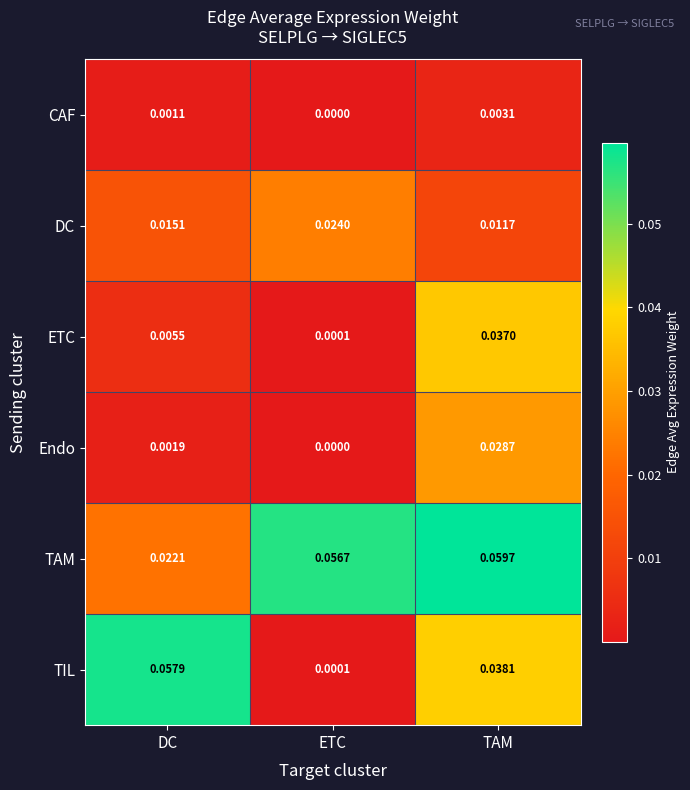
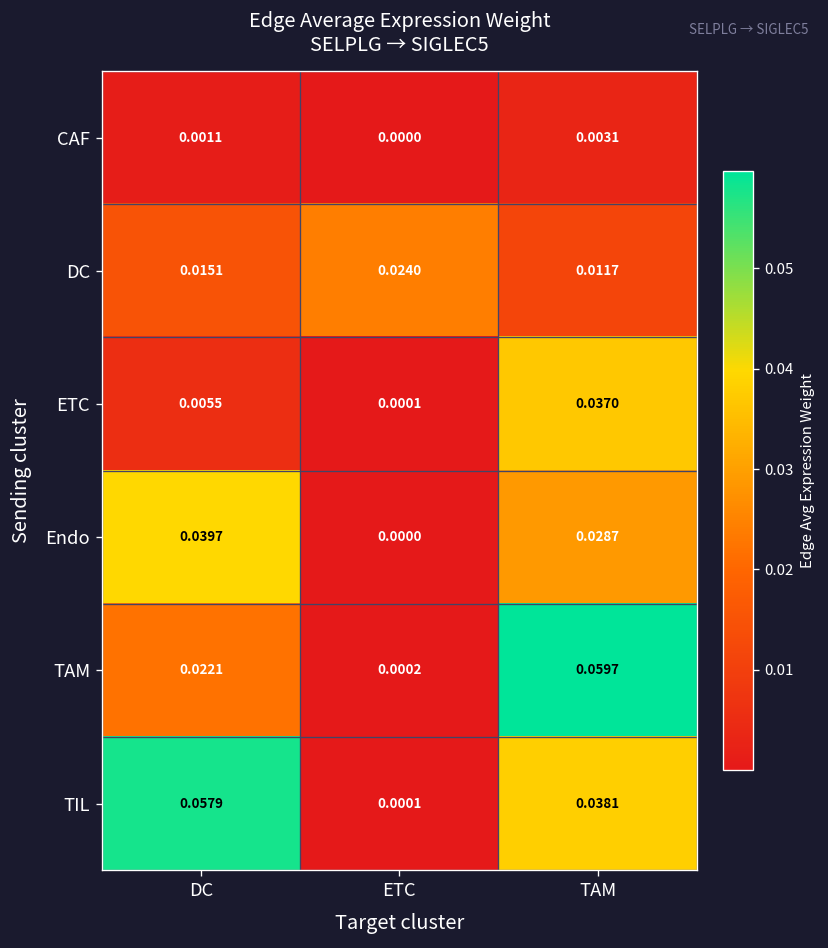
  {
    "CAF": {
      "DC": 0.0011,
      "ETC": 0.0000,
      "TAM": 0.0031
    },
    "DC": {
      "DC": 0.0151,
      "ETC": 0.0240,
      "TAM": 0.0117
    },
    "ETC": {
      "DC": 0.0055,
      "ETC": 0.0001,
      "TAM": 0.0370
    },
    "Endo": {
-     "DC": 0.0019,
+     "DC": 0.0397,
      "ETC": 0.0000,
      "TAM": 0.0287
    },
    "TAM": {
      "DC": 0.0221,
-     "ETC": 0.0567,
+     "ETC": 0.0002,
      "TAM": 0.0597
    },
    "TIL": {
      "DC": 0.0579,
      "ETC": 0.0001,
      "TAM": 0.0381
    }
  }
